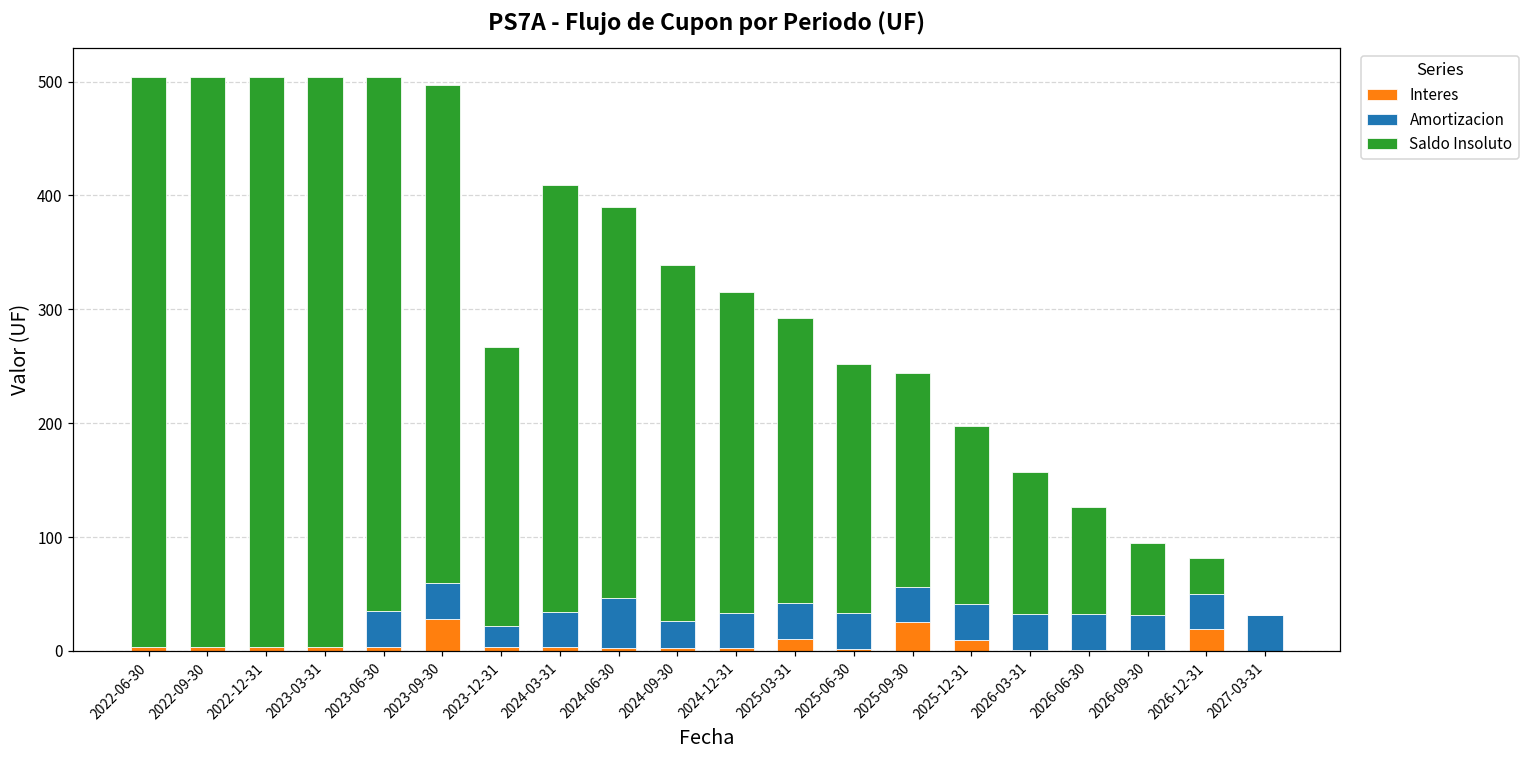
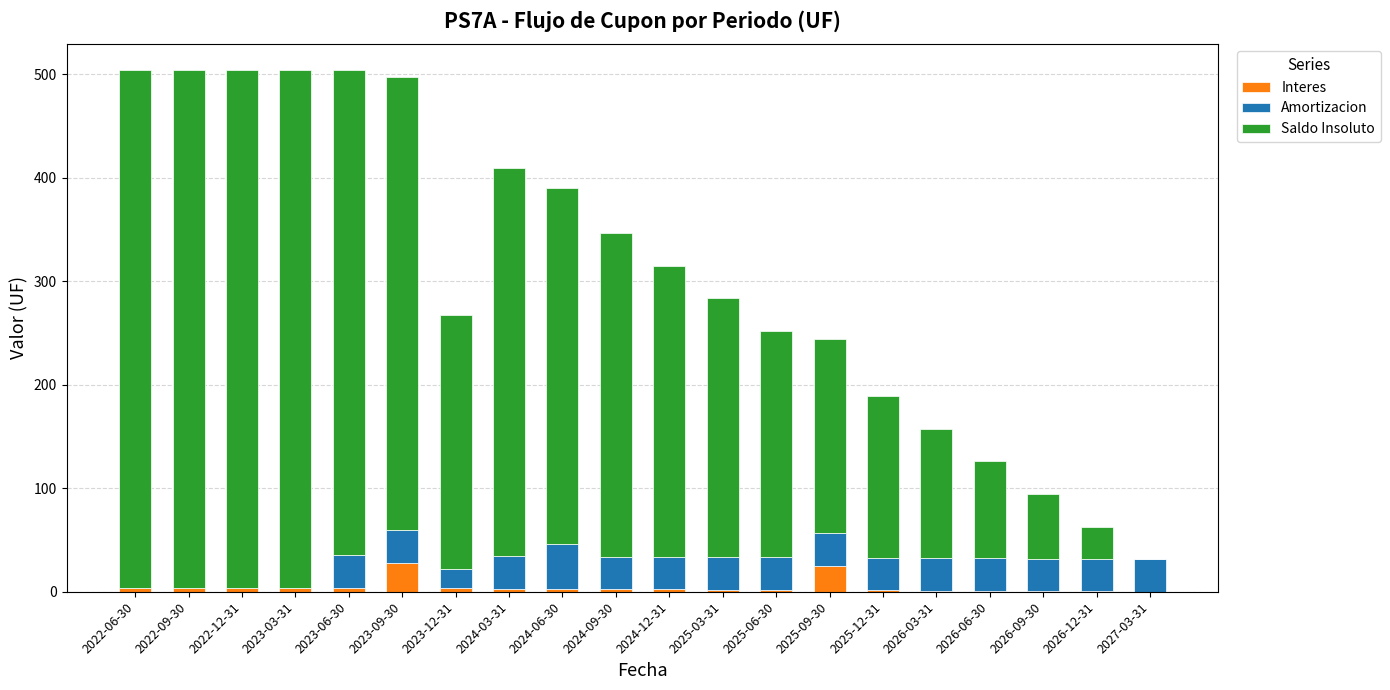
  {
    "Interes": {
      "2022-06-30": 4,
      "2022-09-30": 4,
      "2022-12-31": 4,
      "2023-03-31": 4,
      "2023-06-30": 4,
      "2023-09-30": 28,
      "2023-12-31": 3,
      "2024-03-31": 3,
      "2024-06-30": 3,
      "2024-09-30": 3,
-     "2025-03-31": 11,
+     "2025-03-31": 2,
      "2025-09-30": 25,
-     "2025-12-31": 10,
-     "2026-12-31": 19
+     "2025-12-31": 1,
+     "2026-12-31": 0
    },
    "Amortizacion": {
      "2022-06-30": 0,
      "2022-09-30": 0,
      "2022-12-31": 0,
      "2023-03-31": 0,
      "2023-06-30": 31,
      "2023-09-30": 31,
      "2023-12-31": 19,
      "2024-03-31": 31,
      "2024-06-30": 43,
-     "2024-09-30": 23,
+     "2024-09-30": 31,
      "2024-12-31": 31,
      "2025-03-31": 31,
      "2025-06-30": 31,
      "2025-09-30": 31,
      "2025-12-31": 31,
      "2026-03-31": 31,
      "2026-06-30": 31,
      "2026-09-30": 31,
      "2026-12-31": 31,
      "2027-03-31": 31
    },
    "Saldo Insoluto": {
      "2022-06-30": 500,
      "2022-09-30": 500,
      "2022-12-31": 500,
      "2023-03-31": 500,
      "2023-06-30": 469,
      "2023-09-30": 438,
      "2023-12-31": 245,
      "2024-03-31": 375,
      "2024-06-30": 344,
      "2024-09-30": 313,
      "2024-12-31": 281,
      "2025-03-31": 250,
      "2025-06-30": 219,
      "2025-09-30": 188,
      "2025-12-31": 156,
      "2026-03-31": 125,
      "2026-06-30": 94,
      "2026-09-30": 63,
      "2026-12-31": 31,
      "2027-03-31": 0
    }
  }
